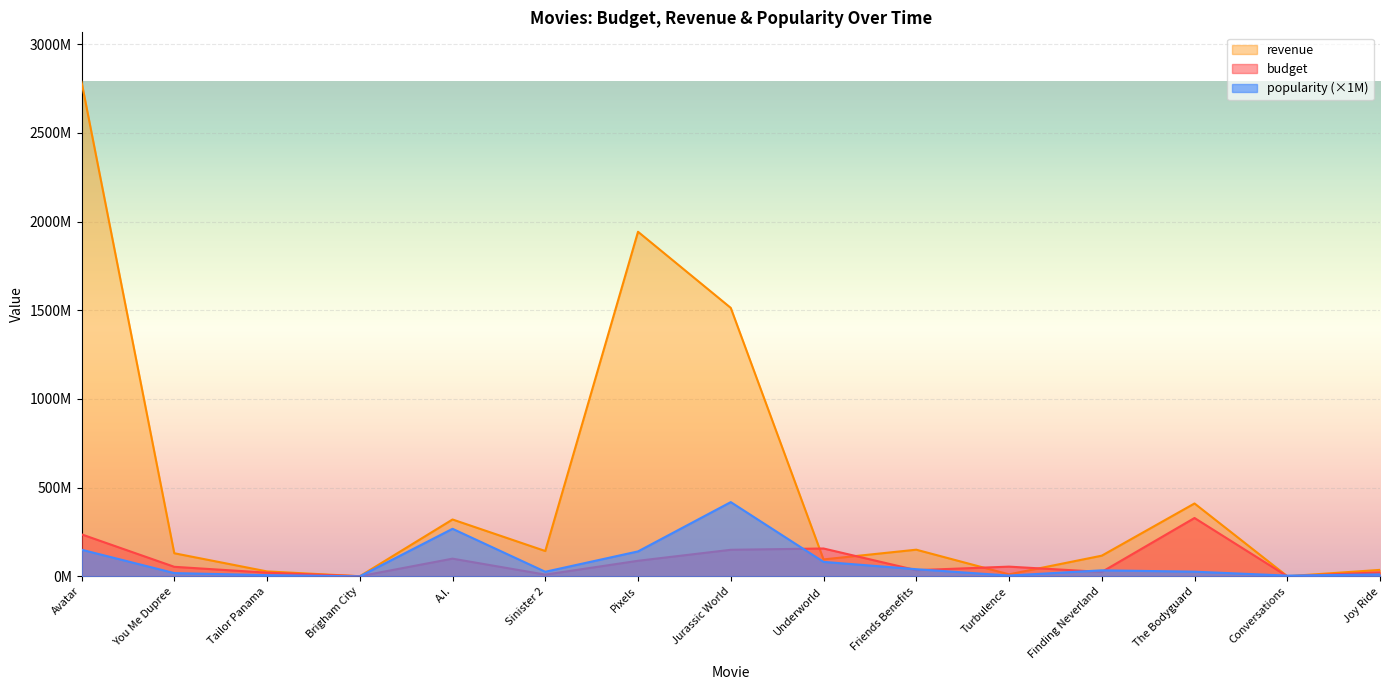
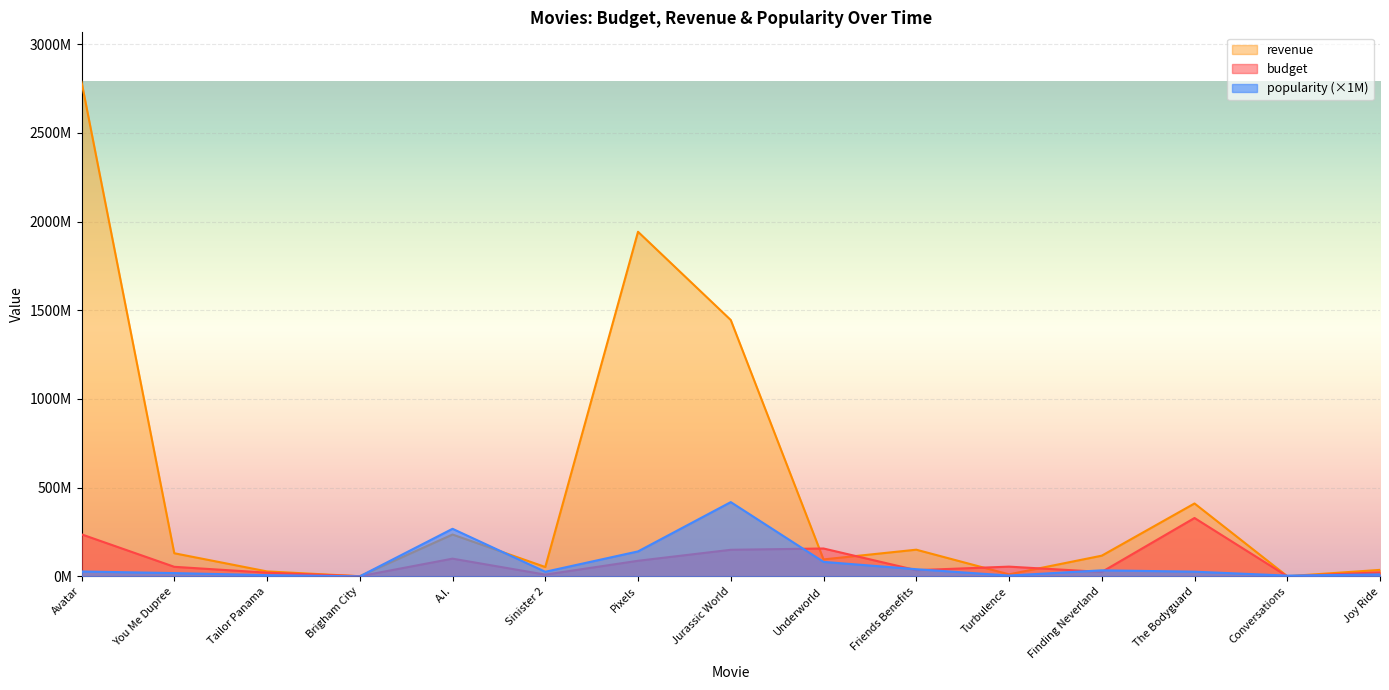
  {
    "revenue": {
      "Avatar": 2790000000,
      "You Me Dupree": 130000000,
-     "A.I.": 320000000,
-     "Sinister 2": 140000000,
+     "A.I.": 240000000,
+     "Sinister 2": 50000000,
      "Pixels": 1940000000,
-     "Jurassic World": 1510000000,
+     "Jurassic World": 1450000000,
      "Friends Benefits": 150000000,
      "Finding Neverland": 120000000,
      "The Bodyguard": 410000000
    },
    "budget": {
      "Avatar": 240000000,
      "You Me Dupree": 50000000,
      "A.I.": 100000000,
      "Sinister 2": 10000000,
      "Pixels": 90000000,
      "Jurassic World": 150000000,
      "Underworld": 160000000,
      "Turbulence": 60000000,
      "The Bodyguard": 330000000
    },
    "popularity (×1M)": {
-     "Avatar": 150000000,
+     "Avatar": 30000000,
      "You Me Dupree": 20000000,
      "A.I.": 270000000,
      "Sinister 2": 30000000,
      "Pixels": 140000000,
      "Jurassic World": 420000000,
      "The Bodyguard": 30000000
    }
  }
